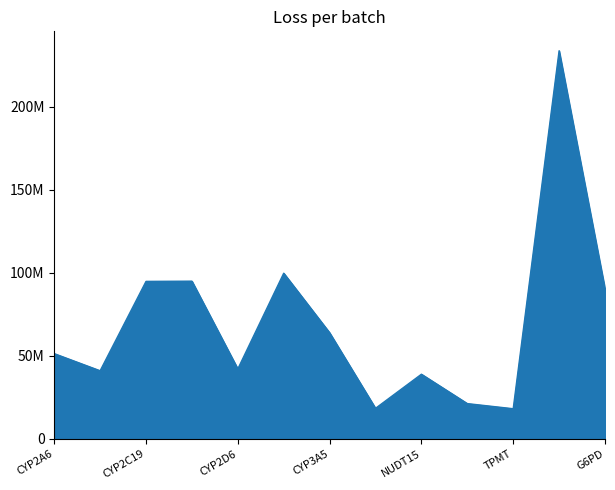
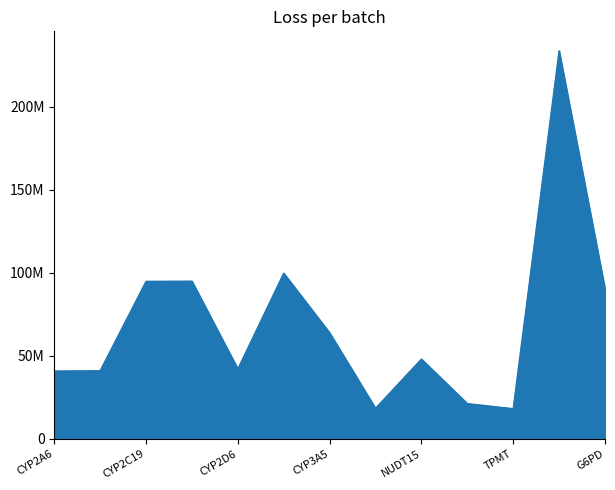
  {
-   "CYP2A6": 51000000,
+   "CYP2A6": 41000000,
    "CYP2C19": 95000000,
    "CYP2D6": 42000000,
    "CYP3A5": 64000000,
-   "NUDT15": 39000000,
+   "NUDT15": 48000000,
    "TPMT": 18000000,
    "G6PD": 90000000
  }
